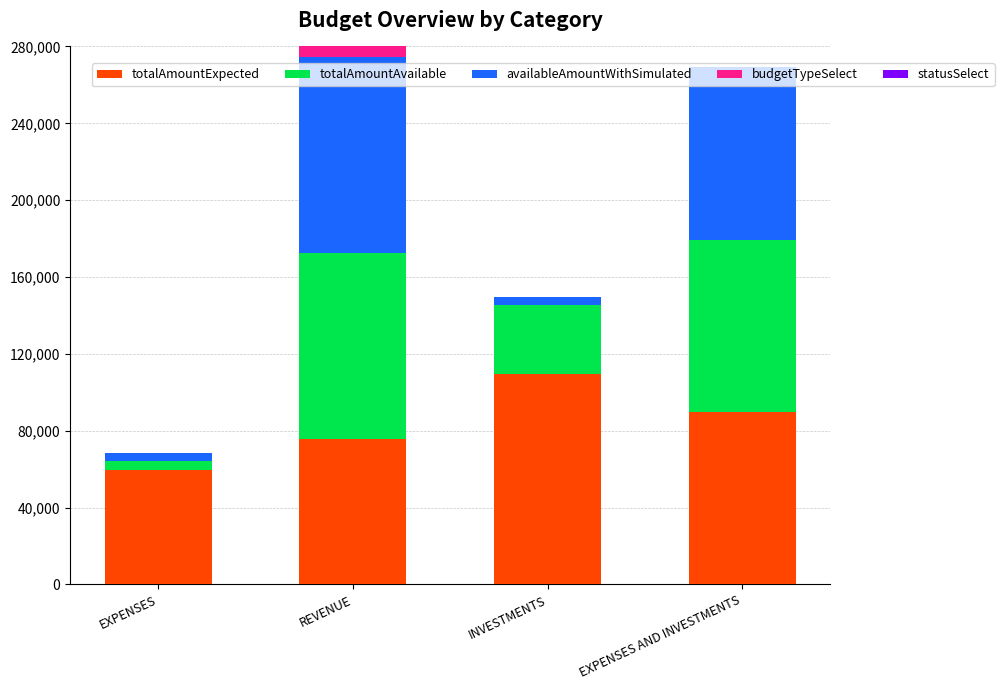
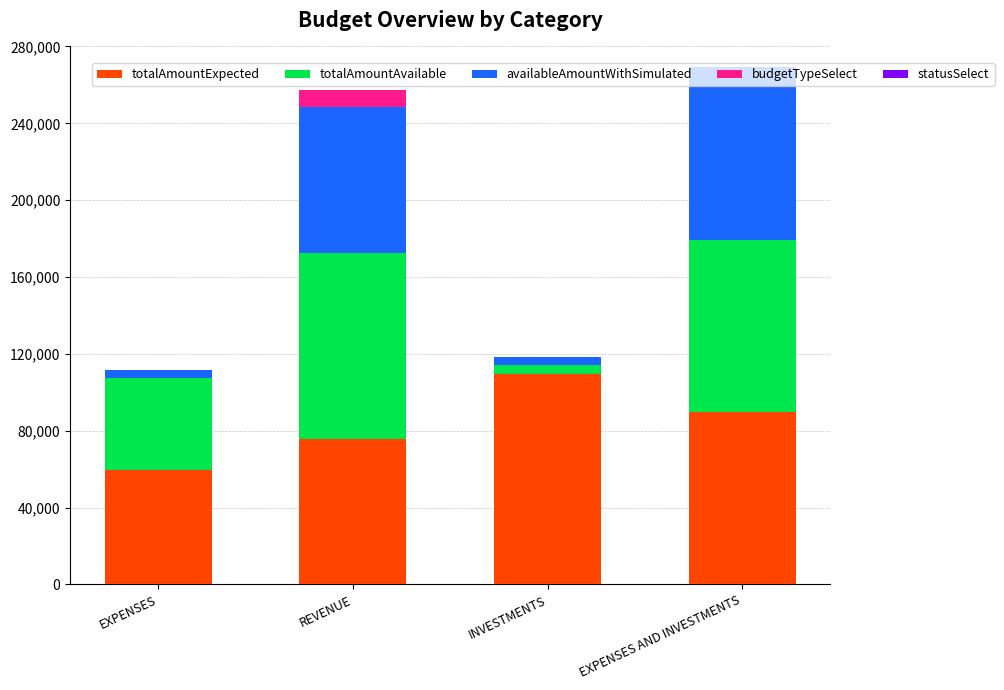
  {
    "totalAmountExpected": {
      "EXPENSES": "60,000",
      "REVENUE": "76,000",
      "INVESTMENTS": "110,000",
      "EXPENSES AND INVESTMENTS": "90,000"
    },
    "totalAmountAvailable": {
-     "EXPENSES": "4,000",
+     "EXPENSES": "48,000",
      "REVENUE": "97,000",
-     "INVESTMENTS": "36,000",
+     "INVESTMENTS": "4,000",
      "EXPENSES AND INVESTMENTS": "90,000"
    },
    "availableAmountWithSimulated": {
      "EXPENSES": "4,000",
-     "REVENUE": "102,000",
+     "REVENUE": "76,000",
      "INVESTMENTS": "4,000"
    },
    "statusSelect": {
      "EXPENSES": "0",
      "INVESTMENTS": "0"
    }
  }
